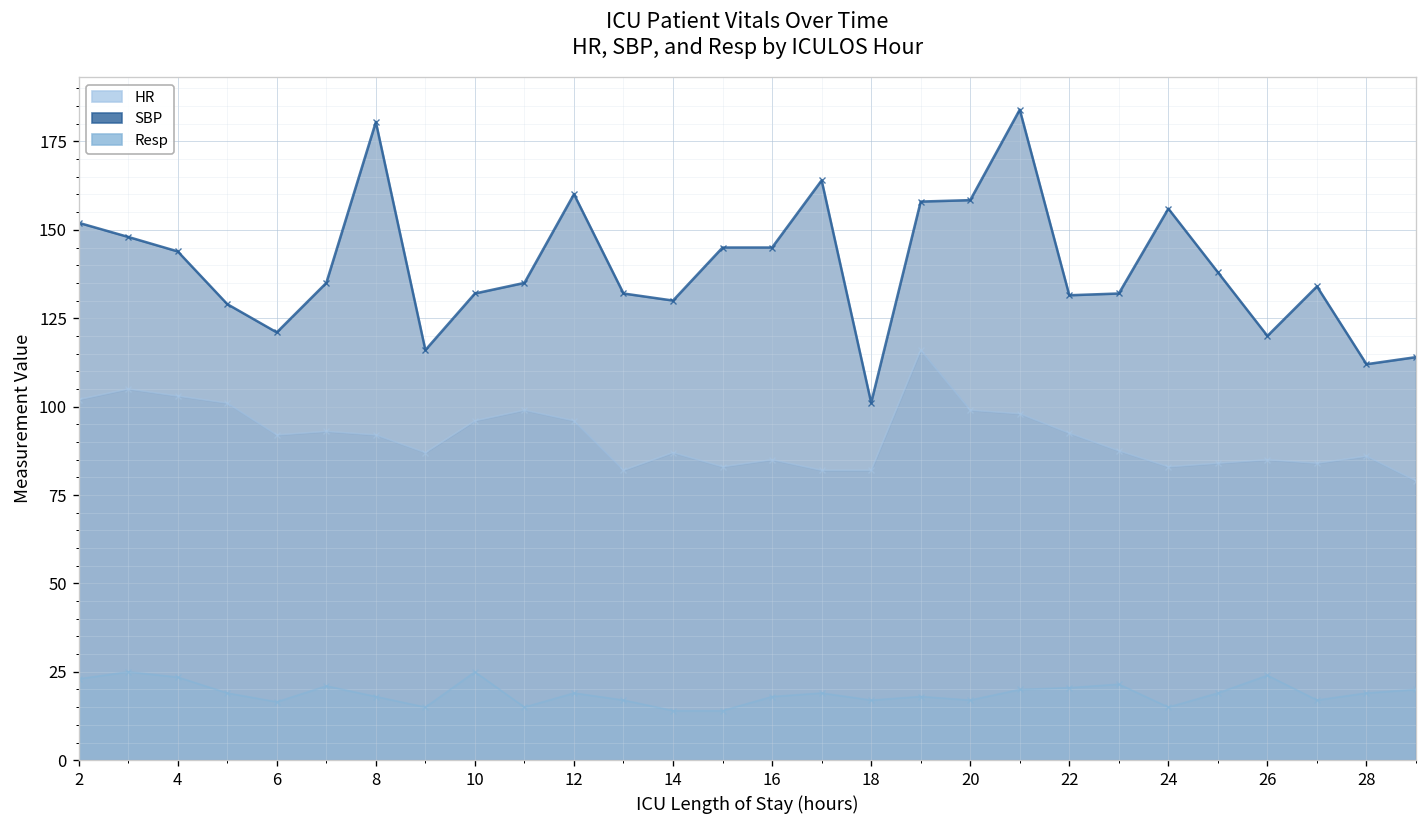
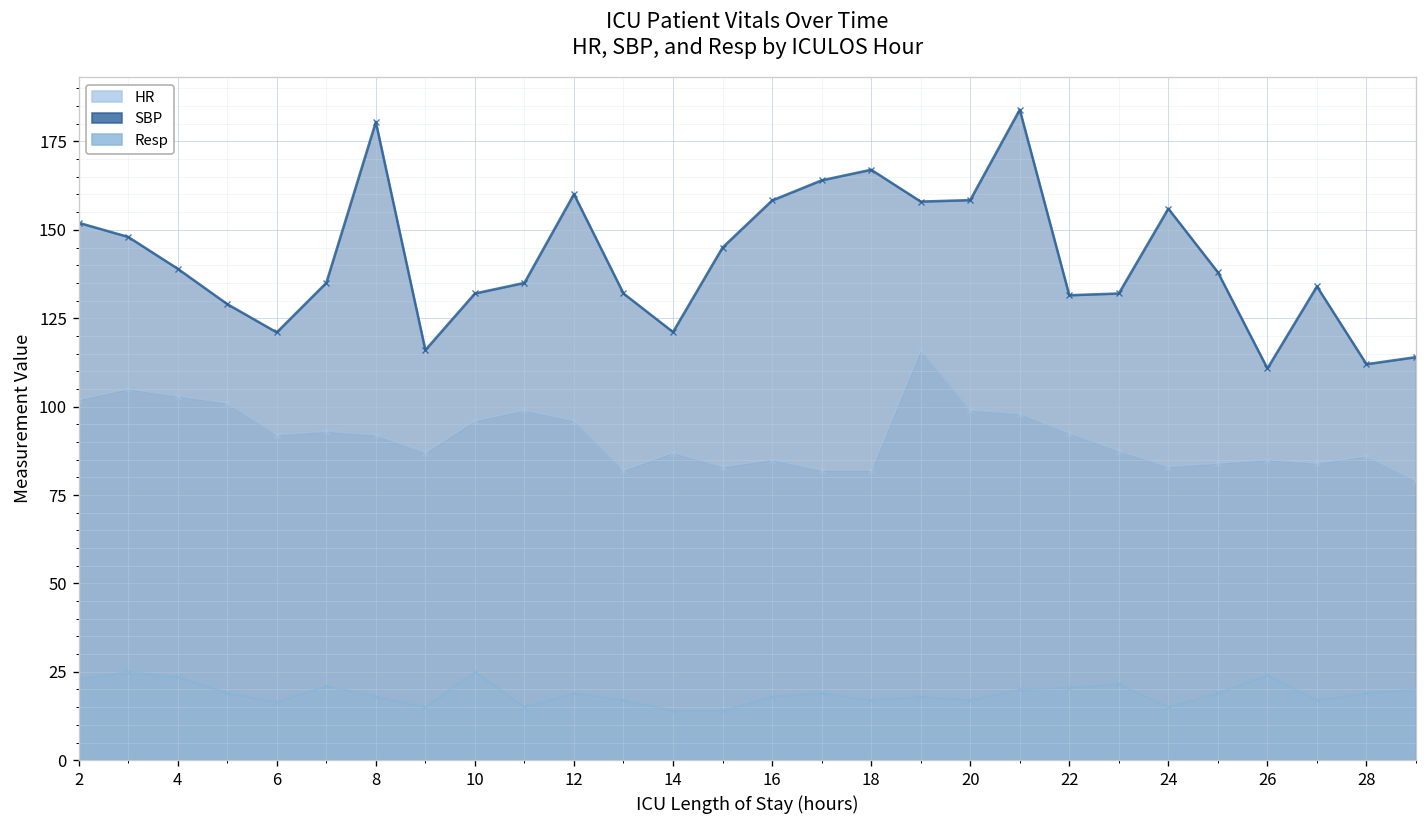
  {
    "SBP": {
      "2": 152,
-     "4": 144,
+     "4": 139,
      "6": 121,
      "8": 181,
      "10": 132,
      "12": 160,
-     "14": 130,
-     "16": 145,
-     "18": 101,
+     "14": 121,
+     "16": 158,
+     "18": 167,
      "20": 158,
      "22": 132,
      "24": 156,
-     "26": 120,
+     "26": 111,
      "28": 112
    }
  }
